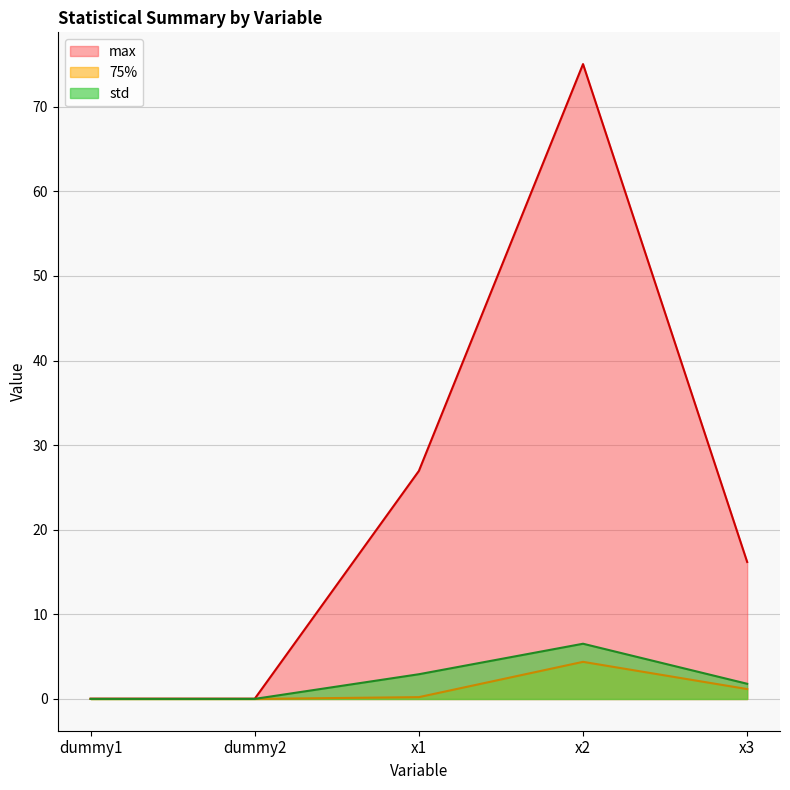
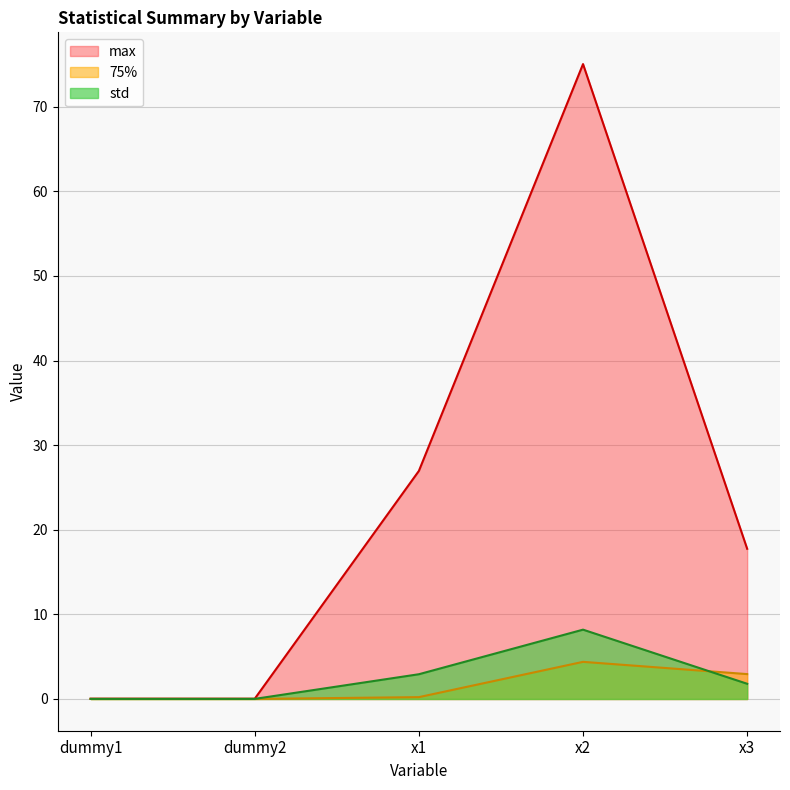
  {
    "max": {
      "x1": 27,
      "x2": 75,
-     "x3": 16
+     "x3": 18
    },
    "75%": {
      "x1": 0,
      "x2": 4,
-     "x3": 1
+     "x3": 3
    },
    "std": {
      "x1": 3,
-     "x2": 7,
+     "x2": 8,
      "x3": 2
    }
  }
